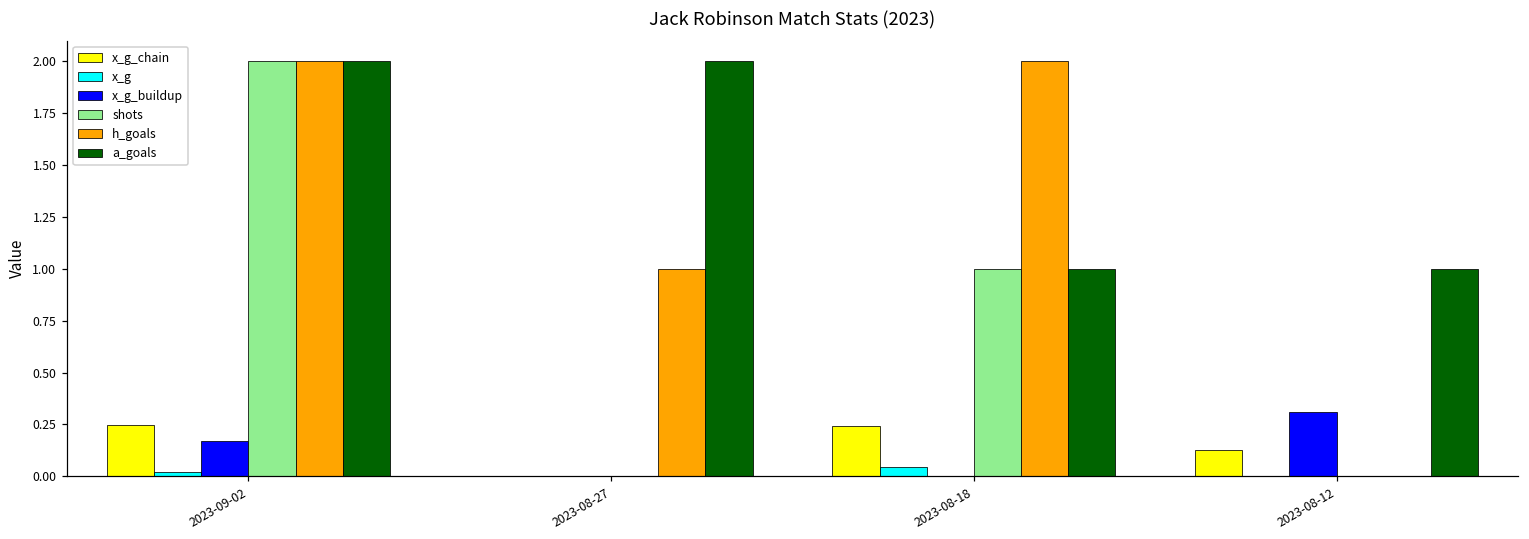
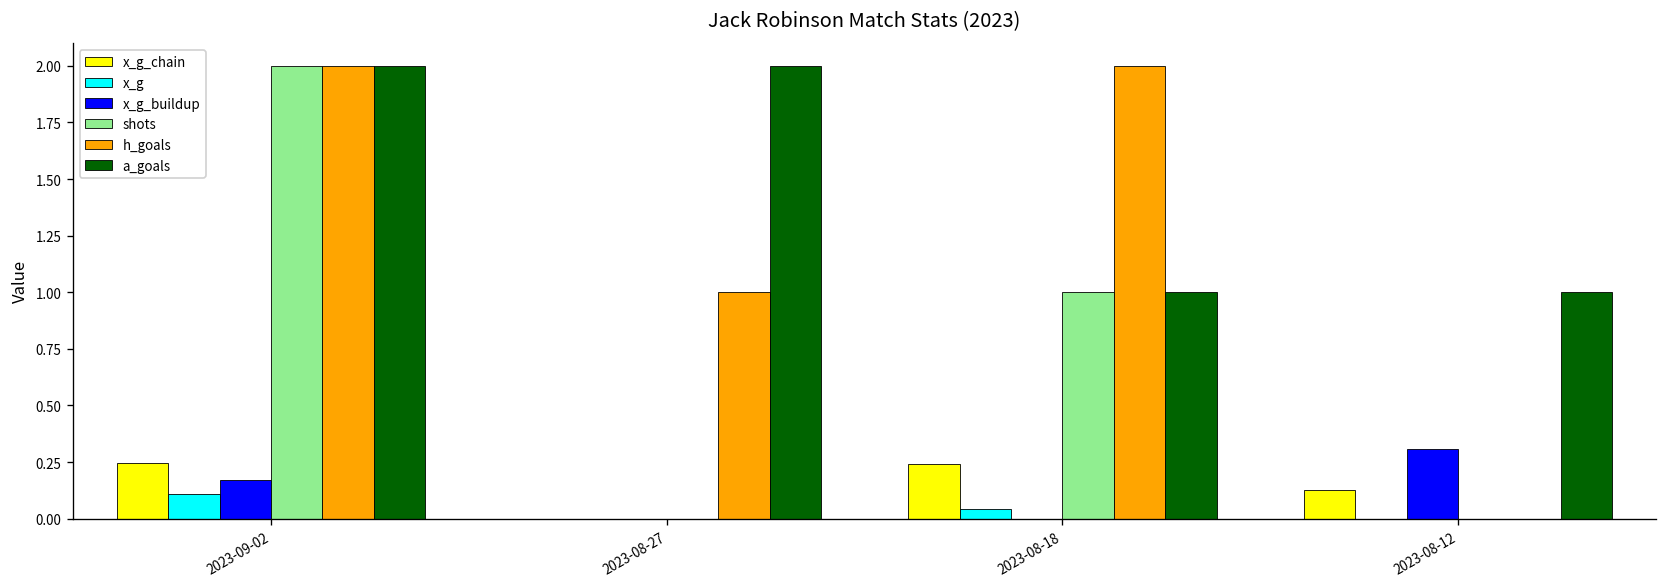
  {
    "x_g_chain": {
      "2023-09-02": 0.25,
      "2023-08-27": 0.00,
      "2023-08-18": 0.24,
      "2023-08-12": 0.13
    },
    "x_g": {
-     "2023-09-02": 0.02,
+     "2023-09-02": 0.11,
      "2023-08-27": 0.00,
      "2023-08-18": 0.04,
      "2023-08-12": 0.00
    },
    "x_g_buildup": {
      "2023-09-02": 0.17,
      "2023-08-27": 0.00,
      "2023-08-18": 0.00,
      "2023-08-12": 0.31
    },
    "shots": {
      "2023-09-02": 2.00,
      "2023-08-27": 0.00,
      "2023-08-18": 1.00,
      "2023-08-12": 0.00
    },
    "h_goals": {
      "2023-09-02": 2.00,
      "2023-08-27": 1.00,
      "2023-08-18": 2.00,
      "2023-08-12": 0.00
    },
    "a_goals": {
      "2023-09-02": 2.00,
      "2023-08-27": 2.00,
      "2023-08-18": 1.00,
      "2023-08-12": 1.00
    }
  }
